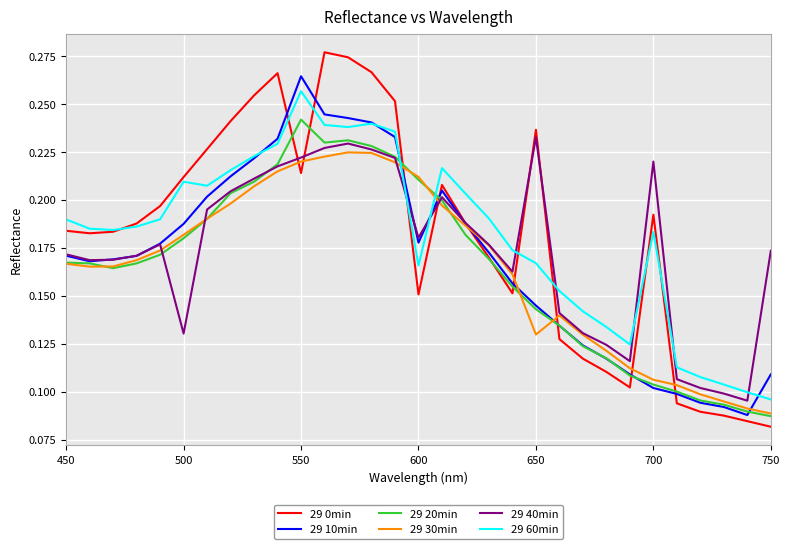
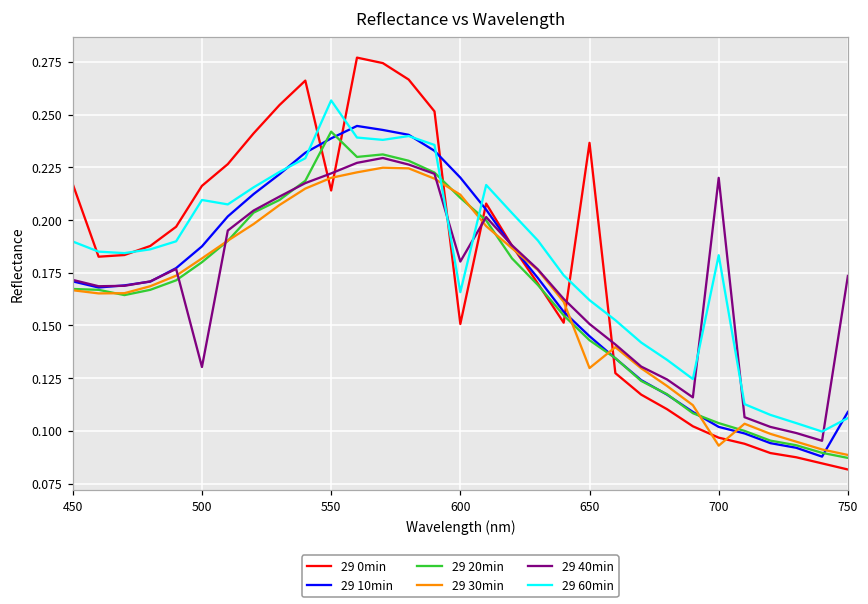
  {
    "29 0min": {
-     "450": 0.184,
-     "500": 0.212,
+     "450": 0.217,
+     "500": 0.216,
      "550": 0.214,
      "600": 0.151,
      "650": 0.237,
-     "700": 0.192,
+     "700": 0.097,
      "750": 0.082
    },
    "29 10min": {
      "500": 0.188,
-     "550": 0.265,
-     "600": 0.178,
+     "550": 0.239,
+     "600": 0.220,
      "650": 0.145,
      "700": 0.102,
      "750": 0.109
    },
    "29 20min": {
      "500": 0.180,
      "550": 0.242,
      "600": 0.211,
      "650": 0.143,
      "700": 0.104,
      "750": 0.087
    },
    "29 30min": {
      "500": 0.182,
      "550": 0.220,
      "600": 0.212,
      "650": 0.130,
-     "700": 0.106,
+     "700": 0.093,
      "750": 0.089
    },
    "29 40min": {
      "500": 0.130,
      "550": 0.222,
      "600": 0.180,
-     "650": 0.233,
+     "650": 0.151,
      "700": 0.220,
      "750": 0.174
    },
    "29 60min": {
      "450": 0.190,
      "500": 0.210,
      "550": 0.257,
      "600": 0.166,
-     "650": 0.167,
+     "650": 0.162,
      "700": 0.183,
-     "750": 0.096
+     "750": 0.106
    }
  }
